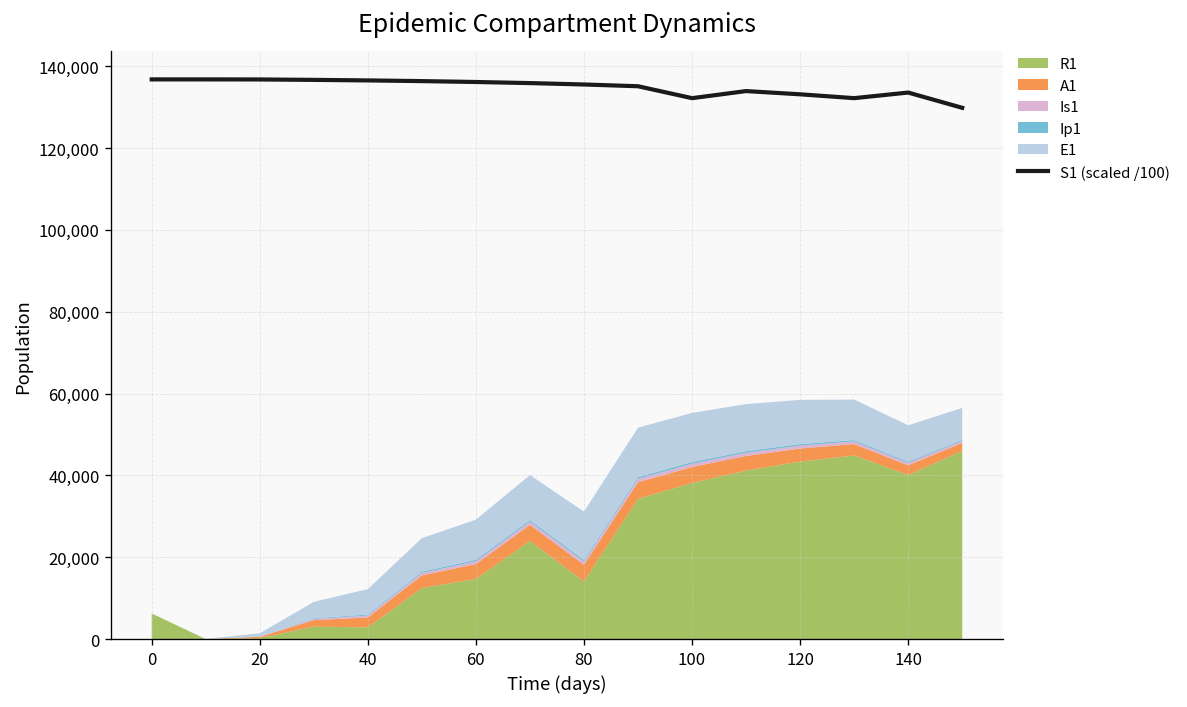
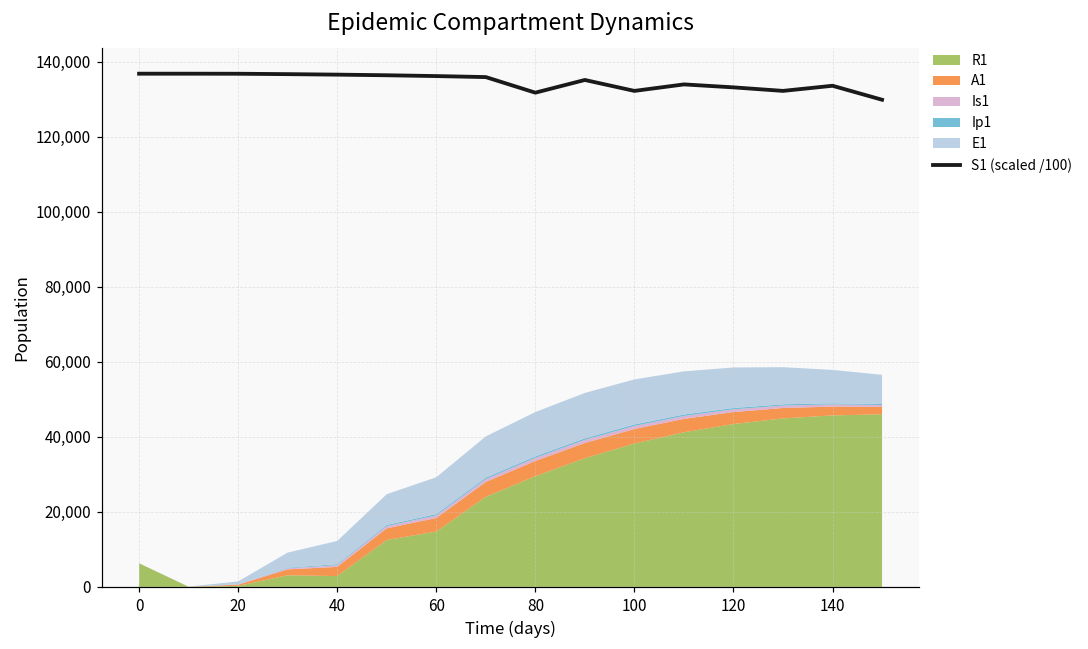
  {
    "S1 (scaled /100)": {
      "0": "137,000",
      "20": "137,000",
      "40": "137,000",
      "60": "136,000",
-     "80": "136,000",
+     "80": "132,000",
      "100": "132,000",
      "120": "133,000",
      "140": "134,000"
    },
    "R1": {
      "40": "3,000",
      "60": "15,000",
-     "80": "14,000",
+     "80": "30,000",
      "100": "38,000",
      "120": "43,000",
-     "140": "40,000"
+     "140": "46,000"
    },
    "A1": {
      "80": "4,000",
      "100": "4,000"
    }
  }
